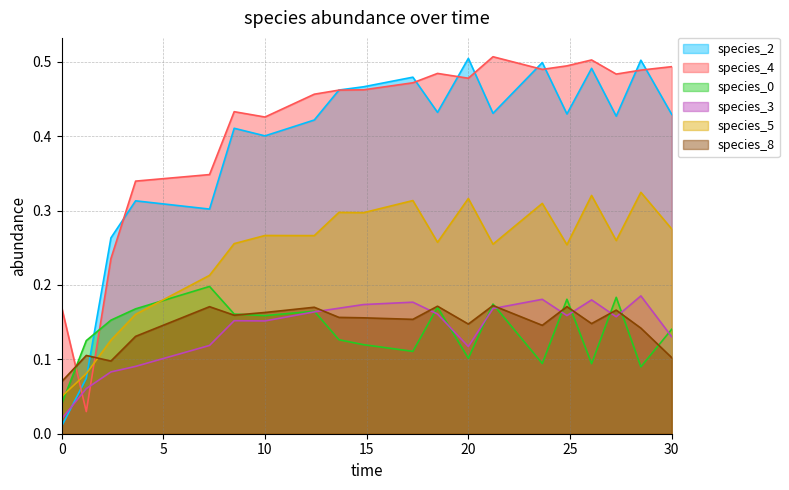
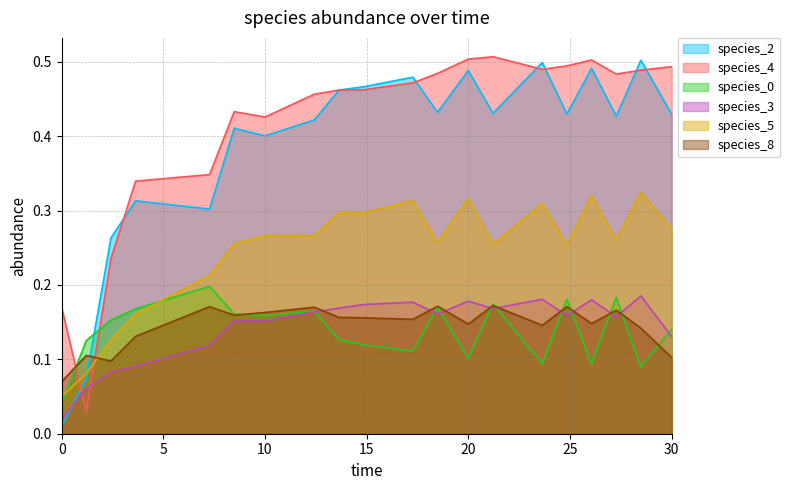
  {
    "species_2": {
      "0": 0.01,
      "10": 0.40,
-     "20": 0.50,
+     "20": 0.49,
      "30": 0.43
    },
    "species_4": {
      "0": 0.17,
      "10": 0.43,
-     "20": 0.48,
+     "20": 0.50,
      "30": 0.49
    },
    "species_0": {
      "0": 0.04,
      "10": 0.16,
      "20": 0.10,
      "30": 0.14
    },
    "species_3": {
      "0": 0.02,
      "10": 0.15,
-     "20": 0.12,
+     "20": 0.18,
      "30": 0.13
    },
    "species_5": {
      "0": 0.05,
      "10": 0.27,
      "20": 0.32,
      "30": 0.28
    },
    "species_8": {
      "0": 0.07,
      "10": 0.16,
      "20": 0.15,
      "30": 0.10
    }
  }
